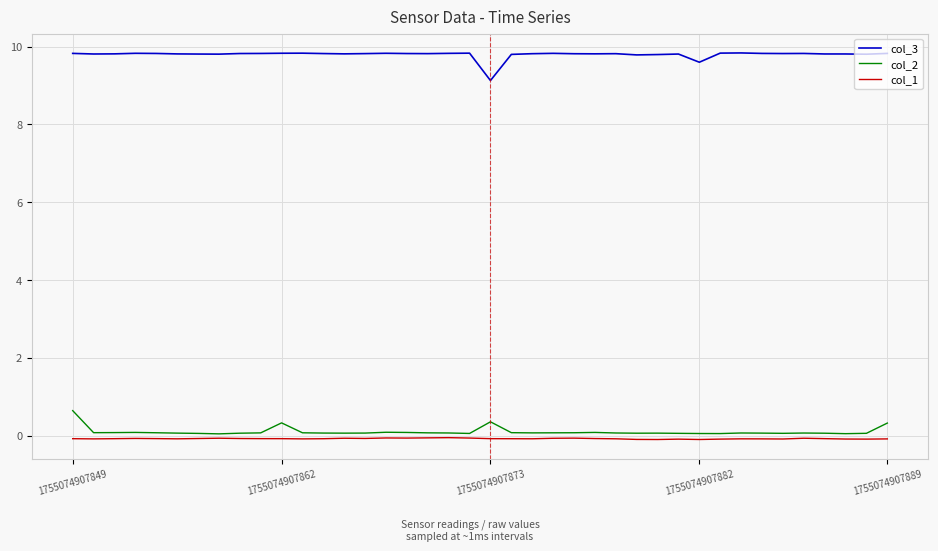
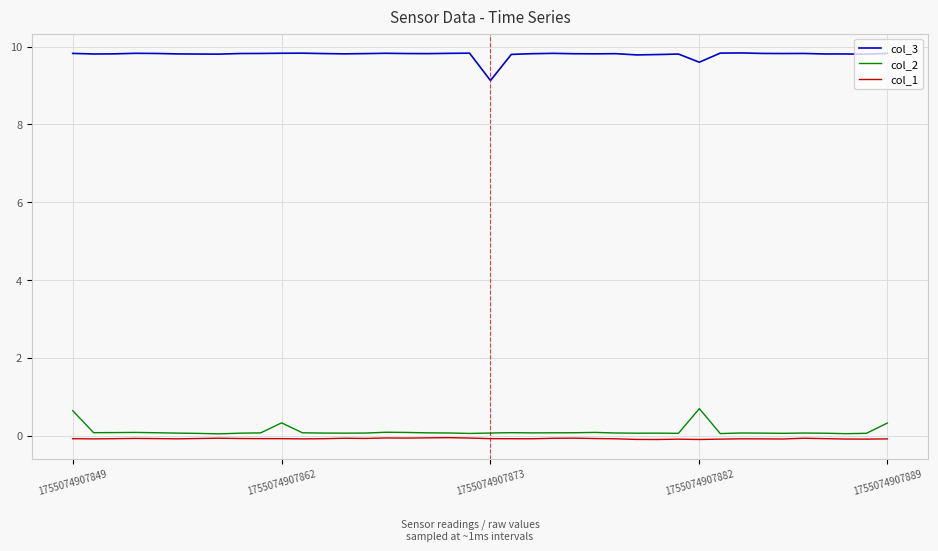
  {
    "col_3": {
      "1755074907849": 9.8,
      "1755074907862": 9.8,
      "1755074907873": 9.1,
      "1755074907882": 9.6
    },
    "col_2": {
      "1755074907849": 0.6,
      "1755074907862": 0.3,
-     "1755074907873": 0.4,
-     "1755074907882": 0.1,
+     "1755074907873": 0.1,
+     "1755074907882": 0.7,
      "1755074907889": 0.3
    },
    "col_1": {
      "1755074907849": -0.1,
      "1755074907862": -0.1,
      "1755074907873": -0.1,
      "1755074907882": -0.1,
      "1755074907889": -0.1
    }
  }
